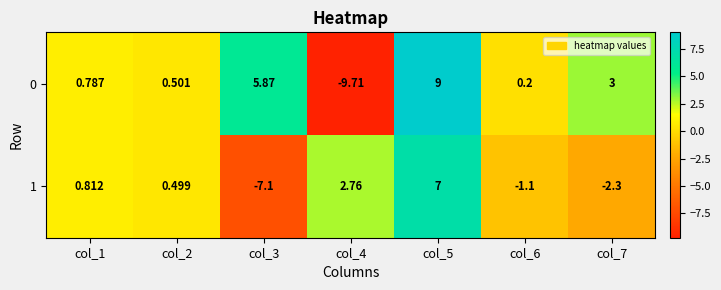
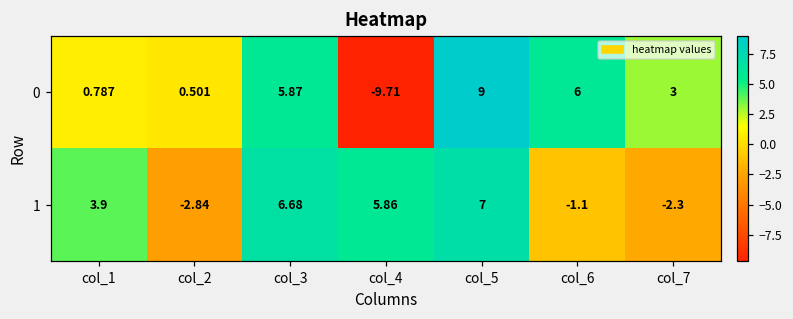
  {
    "0": {
      "col_1": 0.787,
      "col_2": 0.501,
      "col_3": 5.87,
      "col_4": -9.71,
      "col_5": 9,
-     "col_6": 0.2,
+     "col_6": 6,
      "col_7": 3
    },
    "1": {
-     "col_1": 0.812,
-     "col_2": 0.499,
-     "col_3": -7.1,
-     "col_4": 2.76,
+     "col_1": 3.9,
+     "col_2": -2.84,
+     "col_3": 6.68,
+     "col_4": 5.86,
      "col_5": 7,
      "col_6": -1.1,
      "col_7": -2.3
    }
  }
